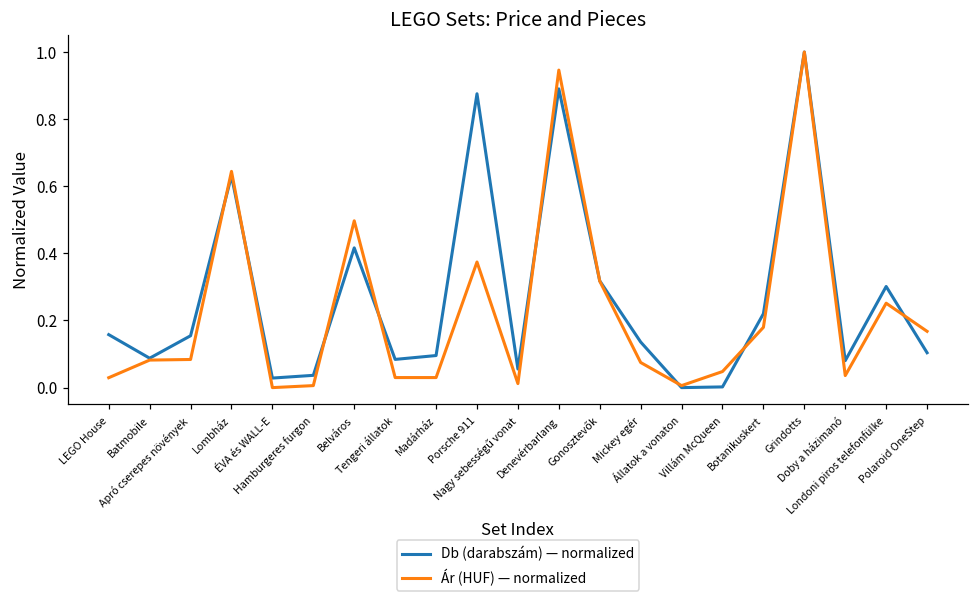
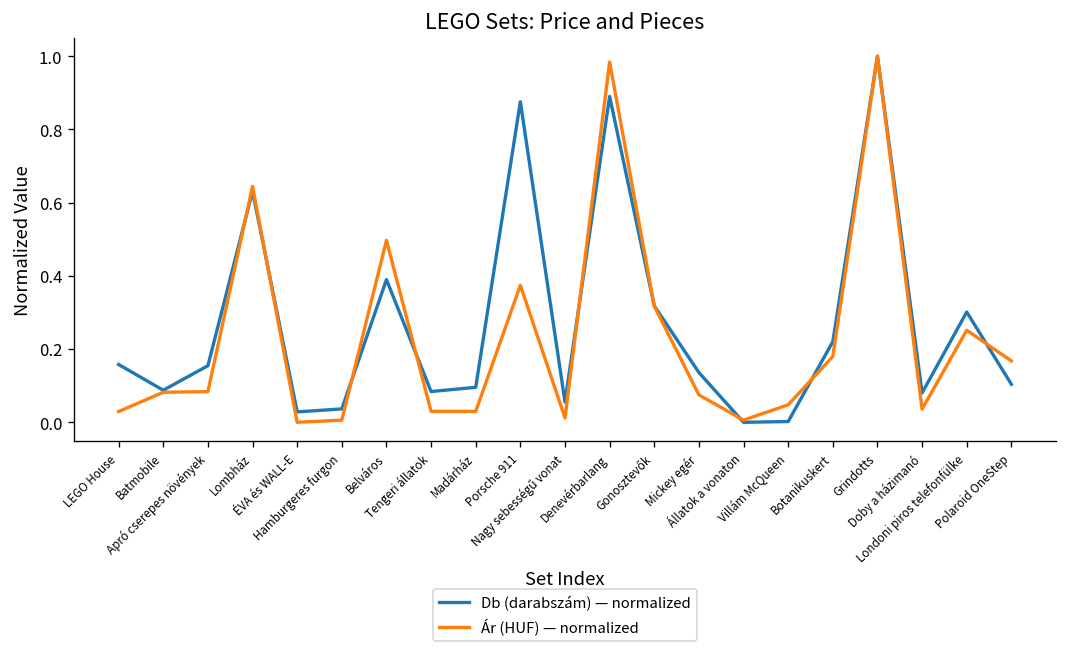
  {
    "Db (darabszám) — normalized": {
      "LEGO House": 0.16,
      "Apró cserepes növények": 0.15,
      "Lombház": 0.63,
      "ÉVA és WALL-E": 0.03,
      "Hamburgeres furgon": 0.04,
-     "Belváros": 0.42,
+     "Belváros": 0.39,
      "Tengeri állatok": 0.08,
      "Madárház": 0.10,
      "Porsche 911": 0.88,
      "Nagy sebességű vonat": 0.06,
      "Denevérbarlang": 0.89,
      "Mickey egér": 0.14,
      "Villám McQueen": 0.00,
      "Botanikuskert": 0.22,
      "Doby a házimanó": 0.08,
      "Londoni piros telefonfülke": 0.30,
      "Polaroid OneStep": 0.10
    },
    "Ár (HUF) — normalized": {
      "LEGO House": 0.03,
      "Apró cserepes növények": 0.08,
      "Lombház": 0.64,
      "ÉVA és WALL-E": 0.00,
      "Hamburgeres furgon": 0.01,
      "Belváros": 0.50,
      "Tengeri állatok": 0.03,
      "Madárház": 0.03,
      "Porsche 911": 0.37,
      "Nagy sebességű vonat": 0.01,
-     "Denevérbarlang": 0.95,
+     "Denevérbarlang": 0.98,
      "Mickey egér": 0.07,
      "Villám McQueen": 0.05,
      "Botanikuskert": 0.18,
      "Doby a házimanó": 0.04,
      "Londoni piros telefonfülke": 0.25,
      "Polaroid OneStep": 0.17
    }
  }
